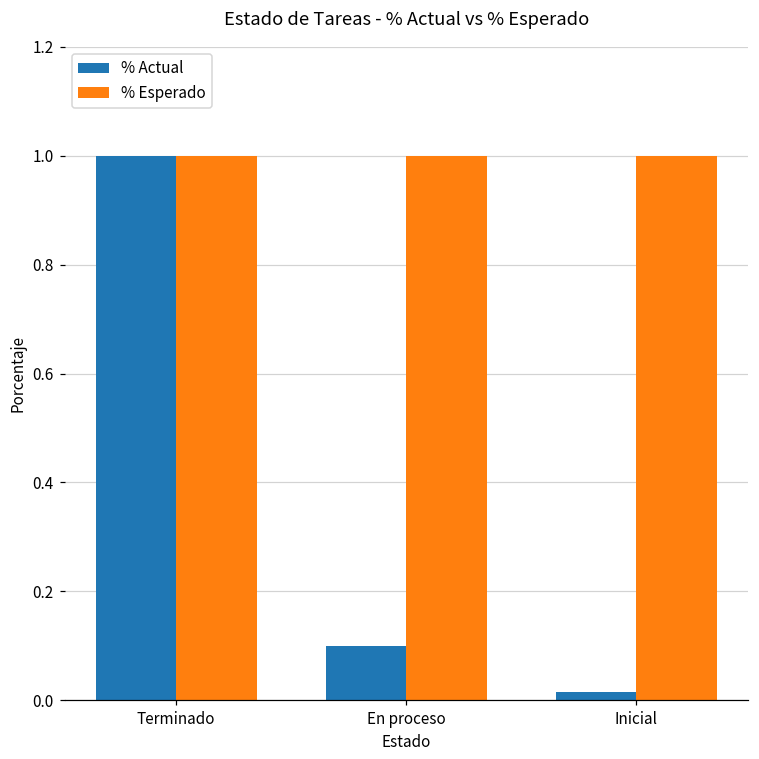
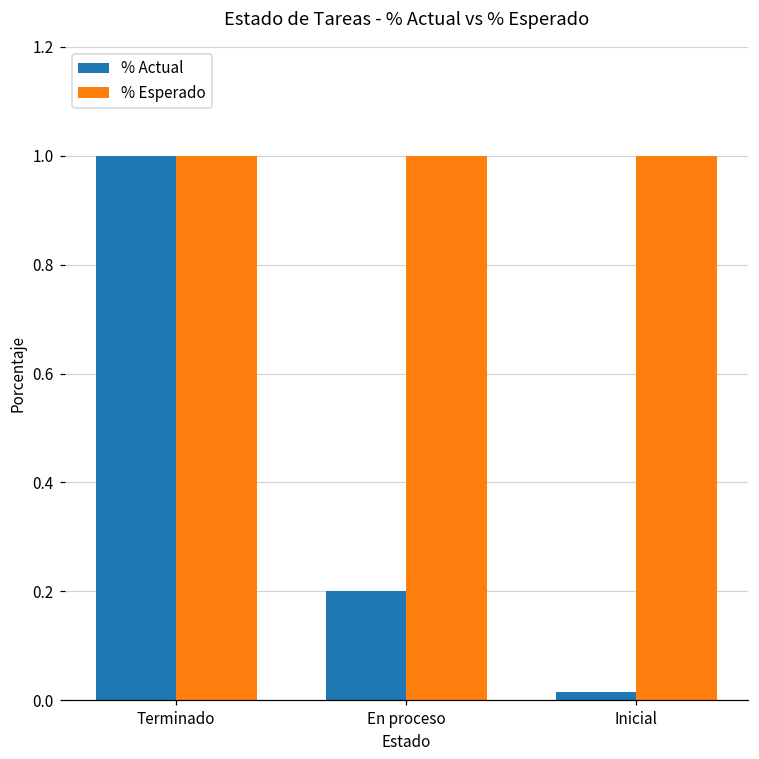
  {
    "% Actual": {
      "Terminado": 1.0,
-     "En proceso": 0.1,
+     "En proceso": 0.2,
      "Inicial": 0.02
    },
    "% Esperado": {
      "Terminado": 1.0,
      "En proceso": 1.0,
      "Inicial": 1.0
    }
  }
